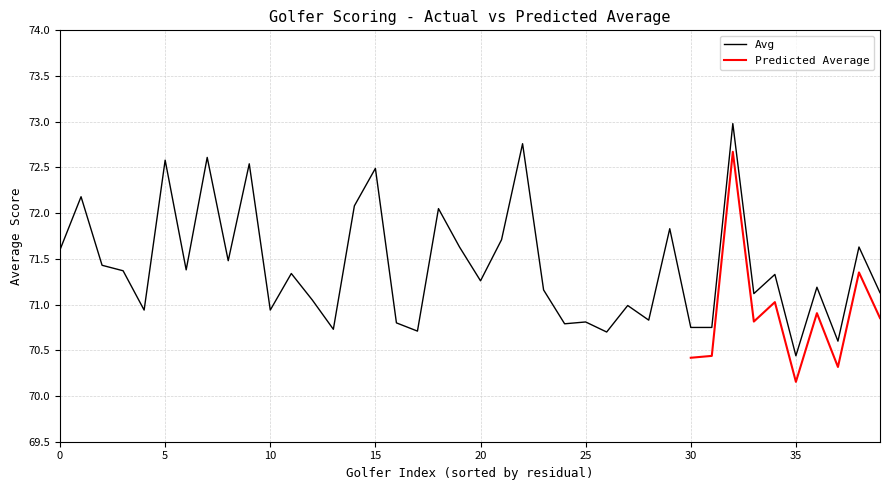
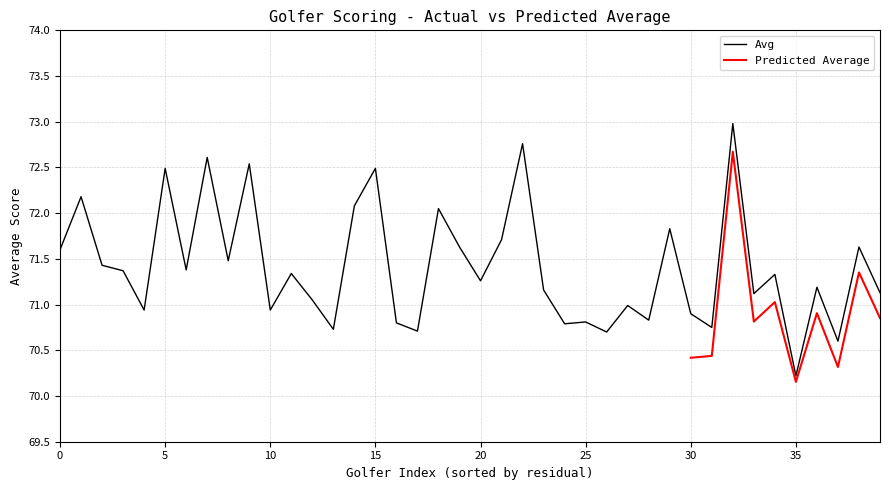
  {
    "Avg": {
      "0": 71.6,
-     "5": 72.6,
+     "5": 72.5,
      "10": 70.9,
      "15": 72.5,
      "20": 71.3,
      "25": 70.8,
-     "30": 70.8,
-     "35": 70.4
+     "30": 70.9,
+     "35": 70.2
    },
    "Predicted Average": {
      "30": 70.4,
      "35": 70.2
    }
  }
